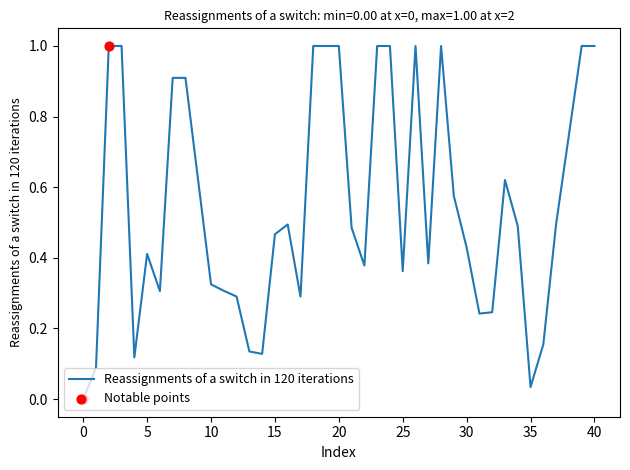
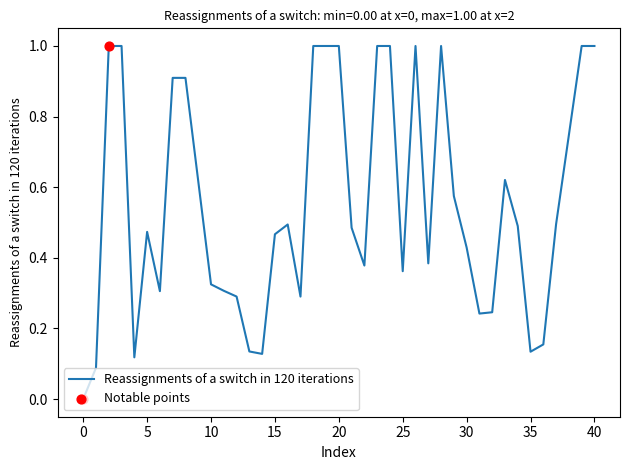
  {
    "Reassignments of a switch in 120 iterations": {
-     "5": 0.41,
+     "5": 0.47,
      "10": 0.32,
      "15": 0.47,
      "20": 1.00,
      "25": 0.36,
      "30": 0.43,
-     "35": 0.03,
+     "35": 0.13,
      "40": 1.00
    }
  }
